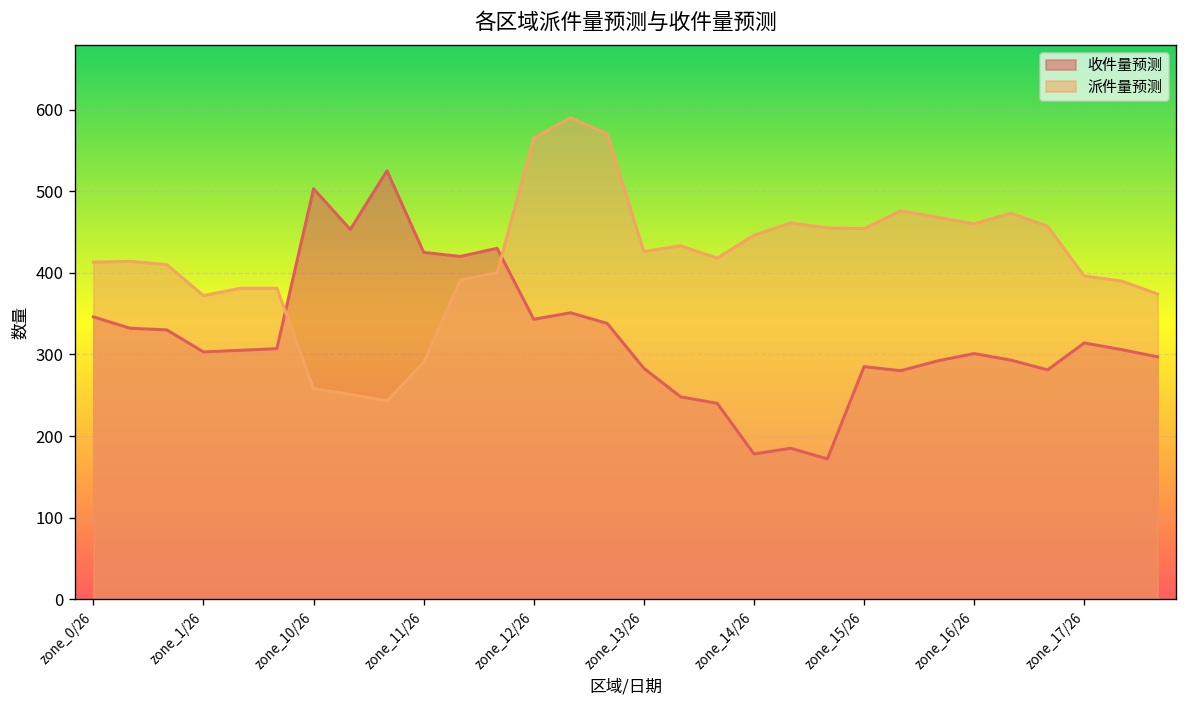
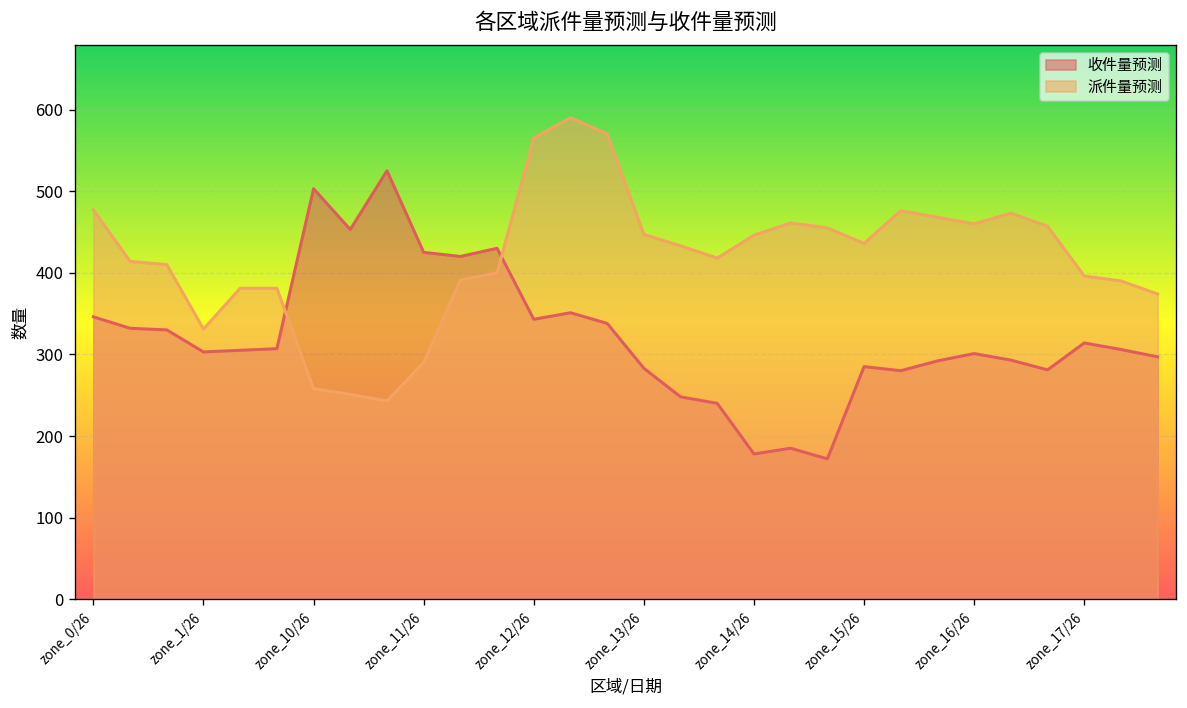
  {
    "收件量预测": {
      "zone_0/26": 350,
      "zone_1/26": 300,
      "zone_10/26": 500,
      "zone_11/26": 430,
      "zone_12/26": 340,
      "zone_13/26": 280,
      "zone_14/26": 180,
      "zone_15/26": 290,
      "zone_16/26": 300,
      "zone_17/26": 310
    },
    "派件量预测": {
-     "zone_0/26": 410,
-     "zone_1/26": 370,
+     "zone_0/26": 480,
+     "zone_1/26": 330,
      "zone_10/26": 260,
      "zone_11/26": 290,
      "zone_12/26": 570,
-     "zone_13/26": 430,
+     "zone_13/26": 450,
      "zone_14/26": 450,
-     "zone_15/26": 450,
+     "zone_15/26": 440,
      "zone_16/26": 460,
      "zone_17/26": 400
    }
  }
